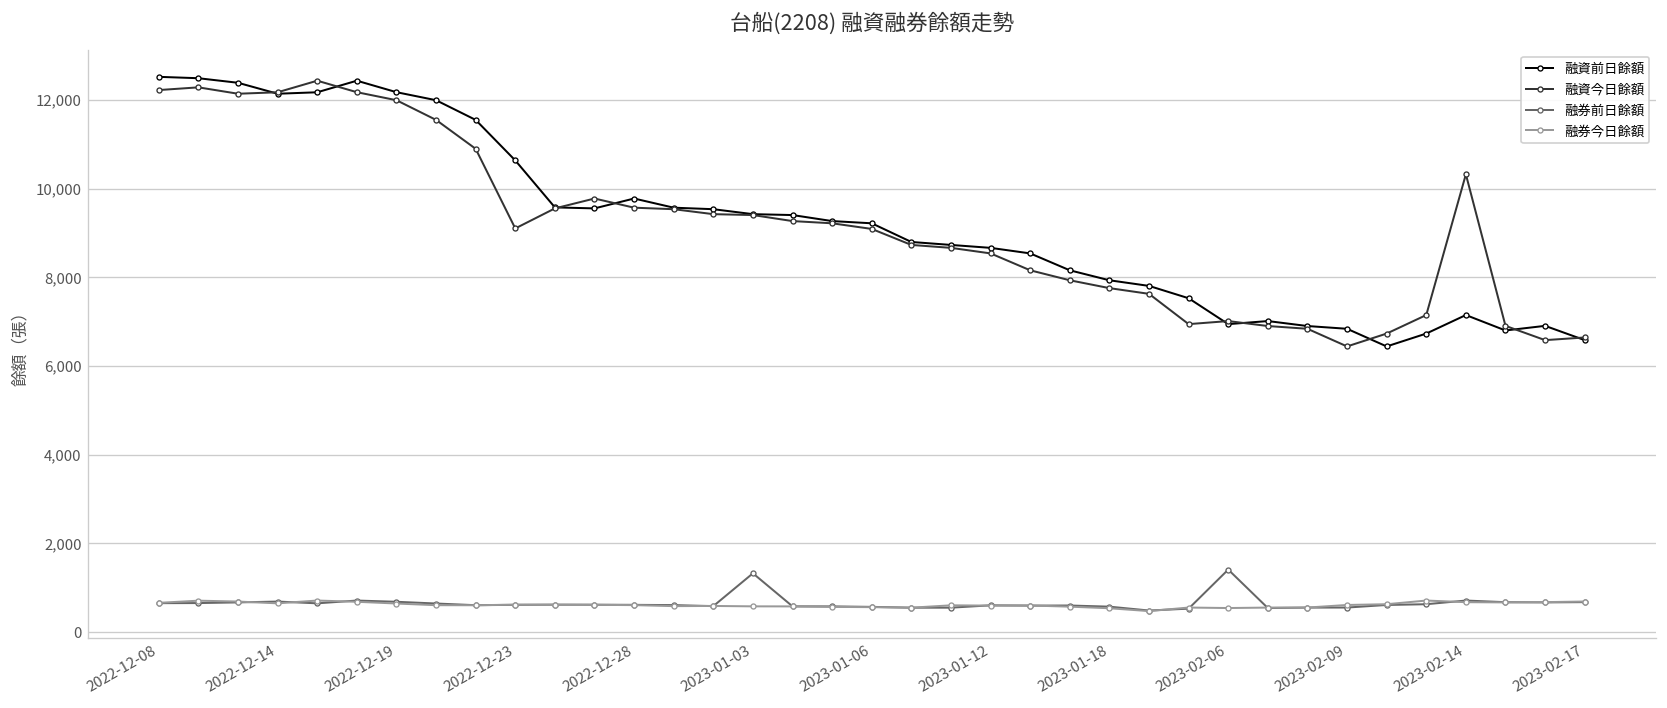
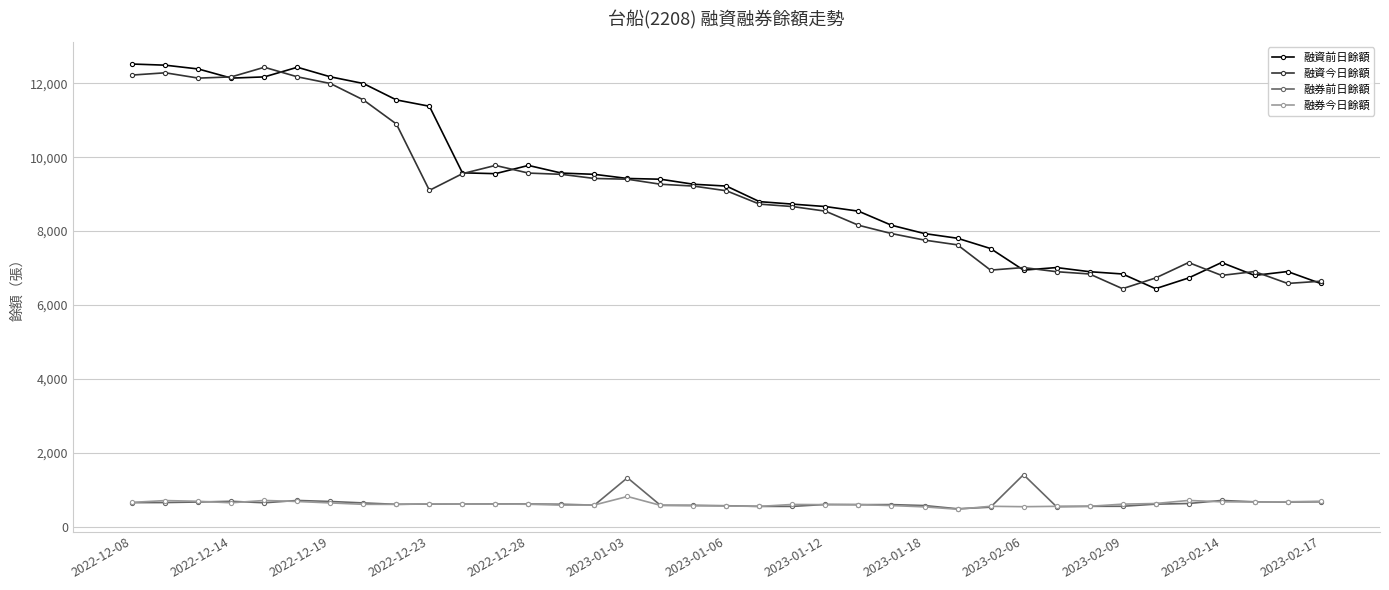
  {
    "融資前日餘額": {
      "2022-12-08": "12,500",
      "2022-12-19": "12,200",
-     "2022-12-23": "10,600",
+     "2022-12-23": "11,400",
      "2022-12-28": "9,800",
      "2023-01-06": "9,200",
      "2023-01-12": "8,700",
      "2023-01-18": "7,900",
      "2023-02-09": "6,800",
      "2023-02-14": "7,200"
    },
    "融資今日餘額": {
      "2022-12-08": "12,200",
      "2022-12-19": "12,000",
      "2022-12-23": "9,100",
      "2022-12-28": "9,600",
      "2023-01-06": "9,100",
      "2023-01-12": "8,500",
      "2023-01-18": "7,800",
      "2023-02-09": "6,400",
-     "2023-02-14": "10,300"
+     "2023-02-14": "6,800"
    },
    "融券前日餘額": {
      "2023-01-03": "1,300",
      "2023-02-06": "1,400"
    },
    "融券今日餘額": {
-     "2023-01-03": "600",
+     "2023-01-03": "800",
      "2023-02-06": "500"
    }
  }
